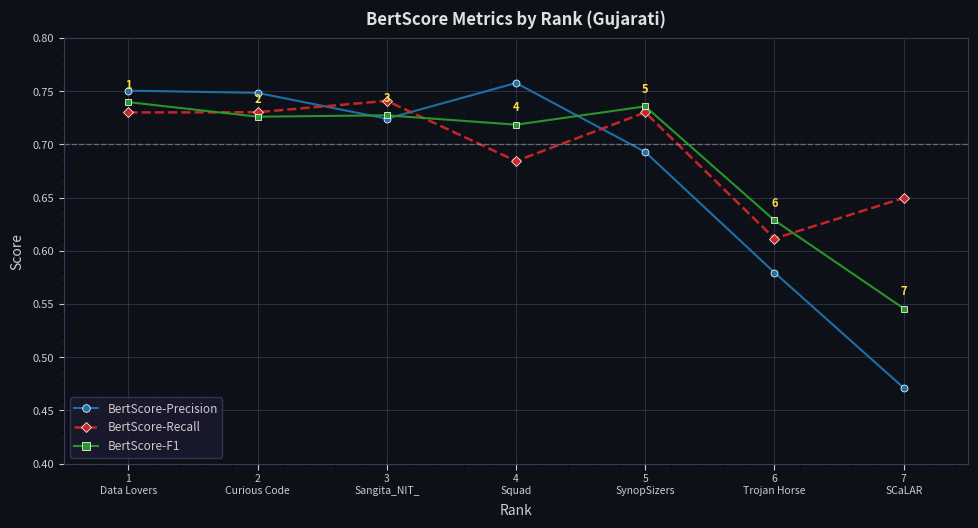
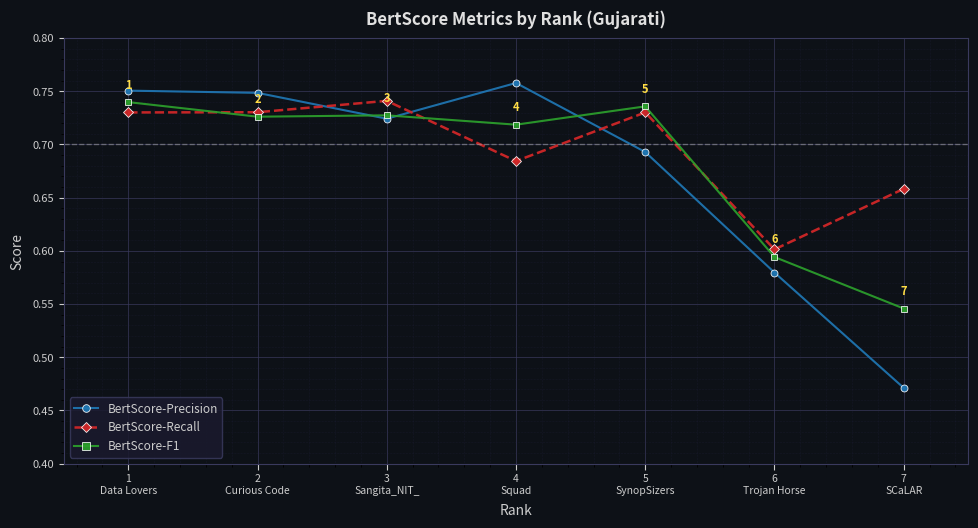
  {
    "BertScore-Precision": {
      "1 Data Lovers": 1
    },
    "BertScore-Recall": {
      "2 Curious Code": 0.730,
      "4 Squad": 0.684,
      "5 SynopSizers": 0.730,
-     "6 Trojan Horse": 0.612,
-     "7 SCaLAR": 0.650
+     "6 Trojan Horse": 0.601,
+     "7 SCaLAR": 0.658
    },
    "BertScore-F1": {
      "2 Curious Code": 0.726,
      "3 Sangita_NIT_": 0.727,
-     "6 Trojan Horse": 0.629
+     "6 Trojan Horse": 0.594
    }
  }
